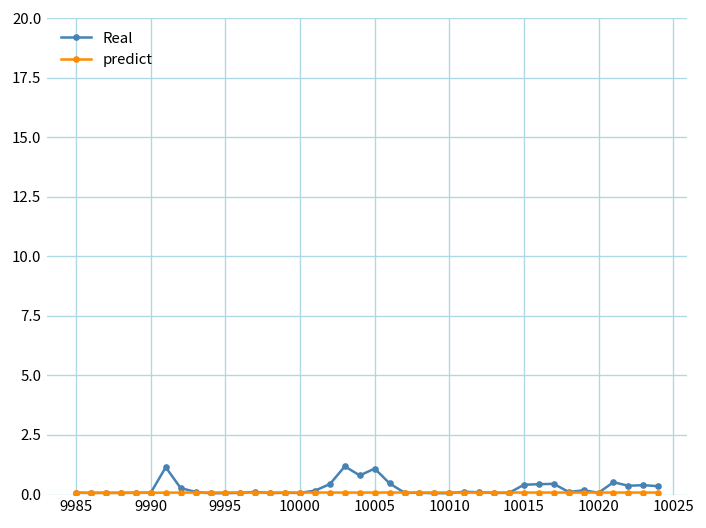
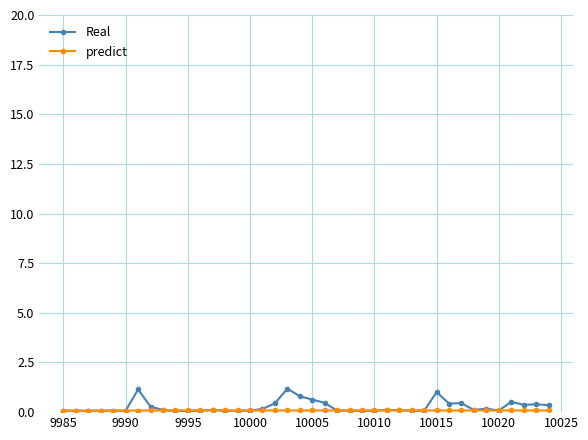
  {
    "Real": {
-     "10005": 1.1,
-     "10015": 0.4
+     "10005": 0.6,
+     "10015": 1.0
    },
    "predict": {
      "10005": 0.1,
      "10015": 0.1
    }
  }
